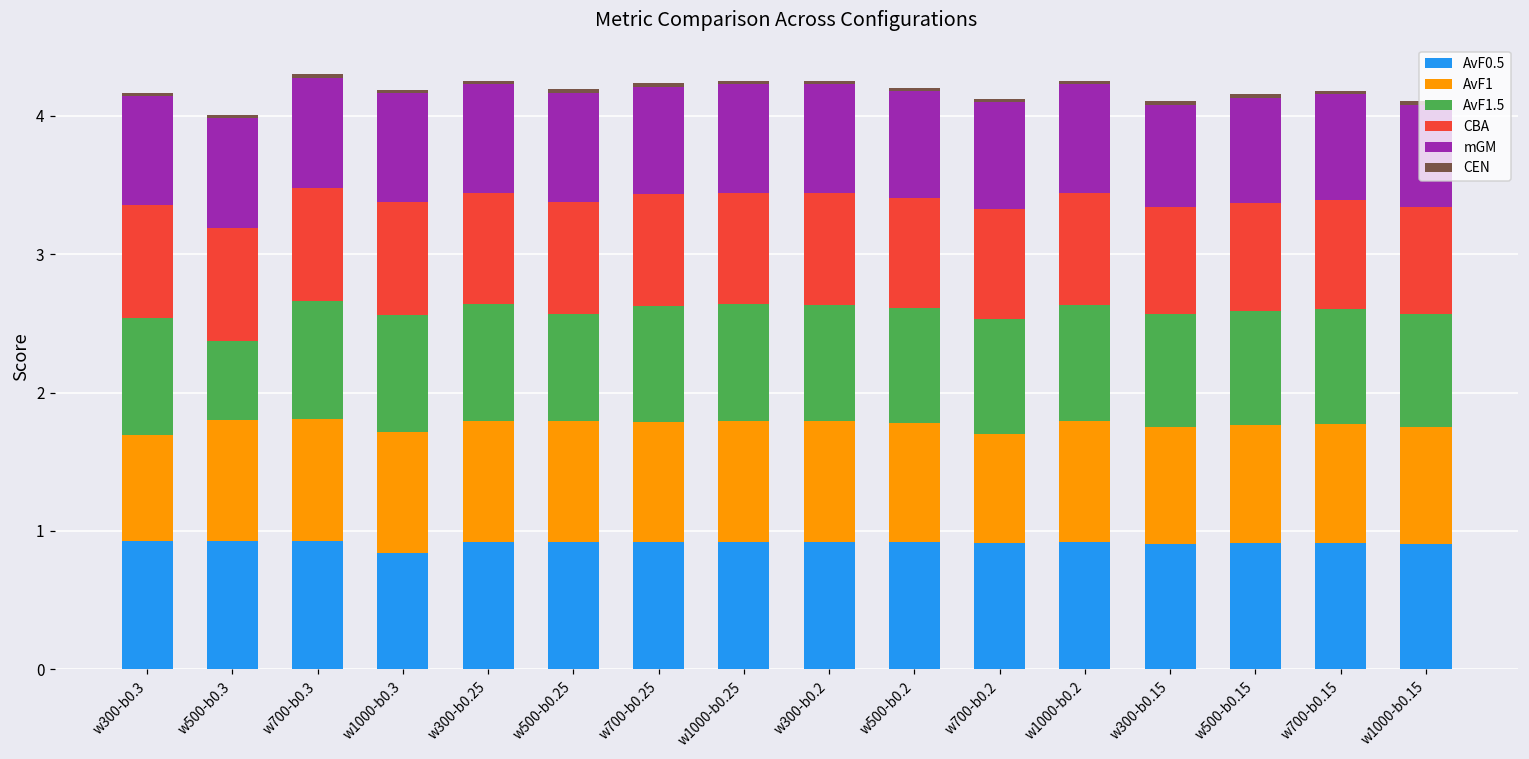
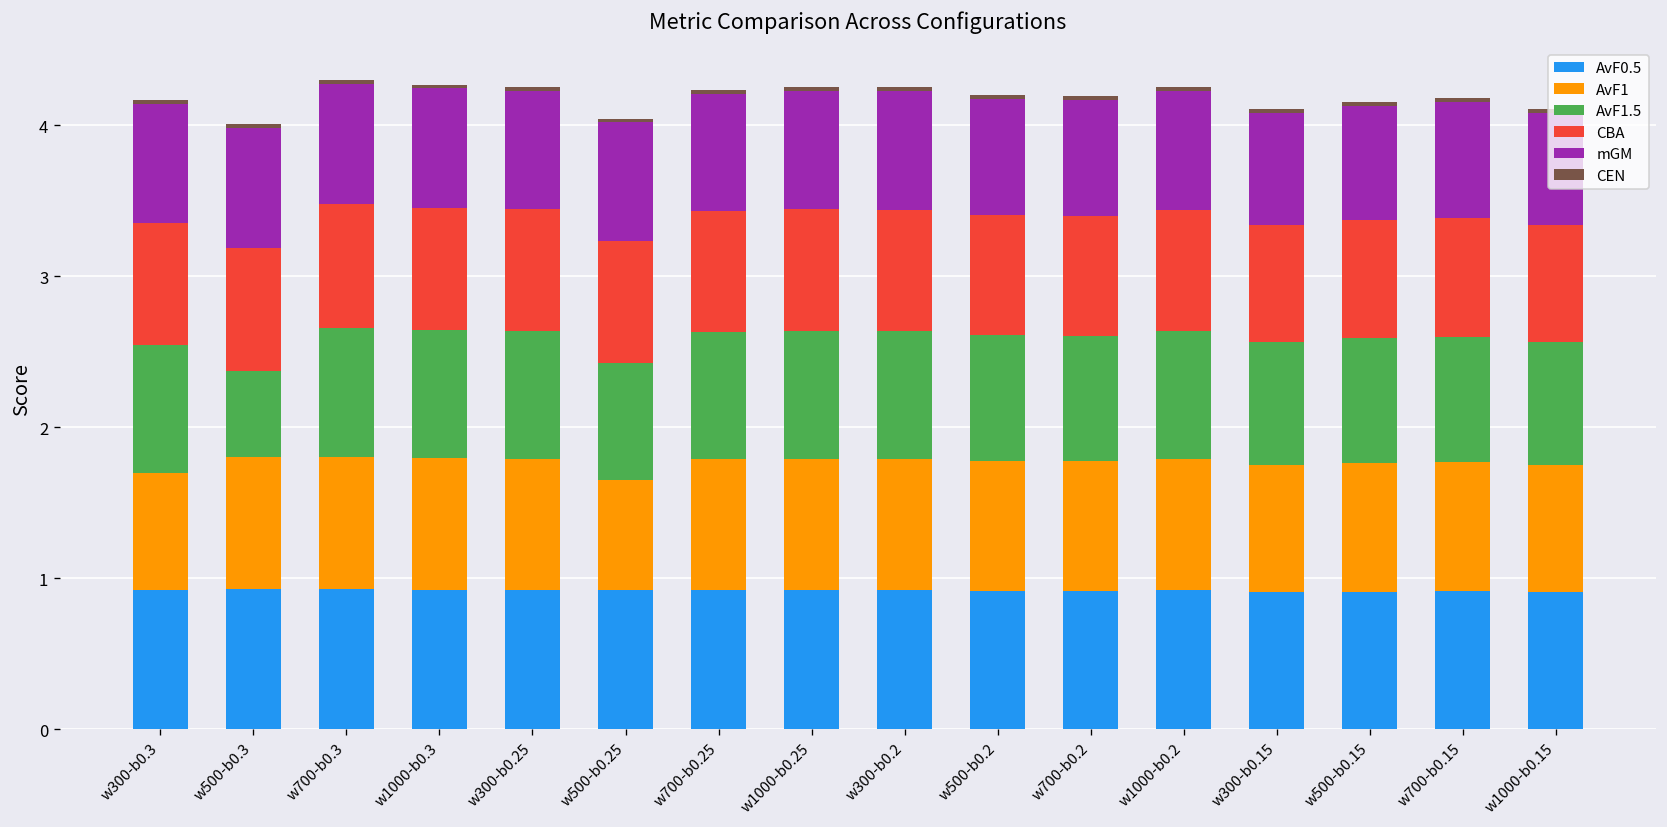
  {
    "AvF0.5": {
      "w300-b0.3": 0.92,
      "w500-b0.3": 0.93,
      "w700-b0.3": 0.93,
-     "w1000-b0.3": 0.84,
+     "w1000-b0.3": 0.92,
      "w300-b0.25": 0.92,
      "w500-b0.25": 0.92,
      "w700-b0.25": 0.92,
      "w1000-b0.25": 0.92,
      "w300-b0.2": 0.92,
      "w500-b0.2": 0.92,
      "w700-b0.2": 0.92,
      "w1000-b0.2": 0.92,
      "w300-b0.15": 0.91,
      "w500-b0.15": 0.91,
      "w700-b0.15": 0.92,
      "w1000-b0.15": 0.91
    },
    "AvF1": {
      "w300-b0.3": 0.77,
      "w500-b0.3": 0.88,
      "w700-b0.3": 0.88,
      "w1000-b0.3": 0.87,
      "w300-b0.25": 0.87,
-     "w500-b0.25": 0.87,
+     "w500-b0.25": 0.73,
      "w700-b0.25": 0.87,
      "w1000-b0.25": 0.87,
      "w300-b0.2": 0.87,
      "w500-b0.2": 0.86,
-     "w700-b0.2": 0.79,
+     "w700-b0.2": 0.86,
      "w1000-b0.2": 0.87,
      "w300-b0.15": 0.84,
      "w500-b0.15": 0.85,
      "w700-b0.15": 0.86,
      "w1000-b0.15": 0.84
    },
    "AvF1.5": {
      "w300-b0.3": 0.85,
      "w500-b0.3": 0.57,
      "w700-b0.3": 0.85,
      "w1000-b0.3": 0.85,
      "w300-b0.25": 0.84,
      "w500-b0.25": 0.78,
      "w700-b0.25": 0.84,
      "w1000-b0.25": 0.84,
      "w300-b0.2": 0.84,
      "w500-b0.2": 0.83,
      "w700-b0.2": 0.83,
      "w1000-b0.2": 0.84,
      "w300-b0.15": 0.81,
      "w500-b0.15": 0.82,
      "w700-b0.15": 0.83,
      "w1000-b0.15": 0.81
    },
    "CBA": {
      "w300-b0.3": 0.81,
      "w500-b0.3": 0.81,
      "w700-b0.3": 0.82,
      "w1000-b0.3": 0.81,
      "w300-b0.25": 0.81,
      "w500-b0.25": 0.81,
      "w700-b0.25": 0.80,
      "w1000-b0.25": 0.81,
      "w300-b0.2": 0.81,
      "w500-b0.2": 0.79,
      "w700-b0.2": 0.79,
      "w1000-b0.2": 0.81,
      "w300-b0.15": 0.77,
      "w500-b0.15": 0.78,
      "w700-b0.15": 0.79,
      "w1000-b0.15": 0.77
    },
    "mGM": {
      "w300-b0.3": 0.79,
      "w500-b0.3": 0.80,
      "w700-b0.3": 0.80,
      "w1000-b0.3": 0.79,
      "w300-b0.25": 0.79,
      "w500-b0.25": 0.79,
      "w700-b0.25": 0.78,
      "w1000-b0.25": 0.79,
      "w300-b0.2": 0.79,
      "w500-b0.2": 0.77,
      "w700-b0.2": 0.77,
      "w1000-b0.2": 0.79,
      "w300-b0.15": 0.74,
      "w500-b0.15": 0.76,
      "w700-b0.15": 0.77
    },
    "CEN": {
      "w300-b0.3": 0.02,
      "w500-b0.3": 0.02,
      "w700-b0.3": 0.02,
      "w1000-b0.3": 0.02,
      "w300-b0.25": 0.02,
      "w500-b0.25": 0.02,
      "w700-b0.25": 0.02,
      "w1000-b0.25": 0.02,
      "w300-b0.2": 0.03,
      "w500-b0.2": 0.03,
      "w700-b0.2": 0.03,
      "w1000-b0.2": 0.03,
      "w300-b0.15": 0.03,
      "w500-b0.15": 0.03,
      "w700-b0.15": 0.03
    }
  }
